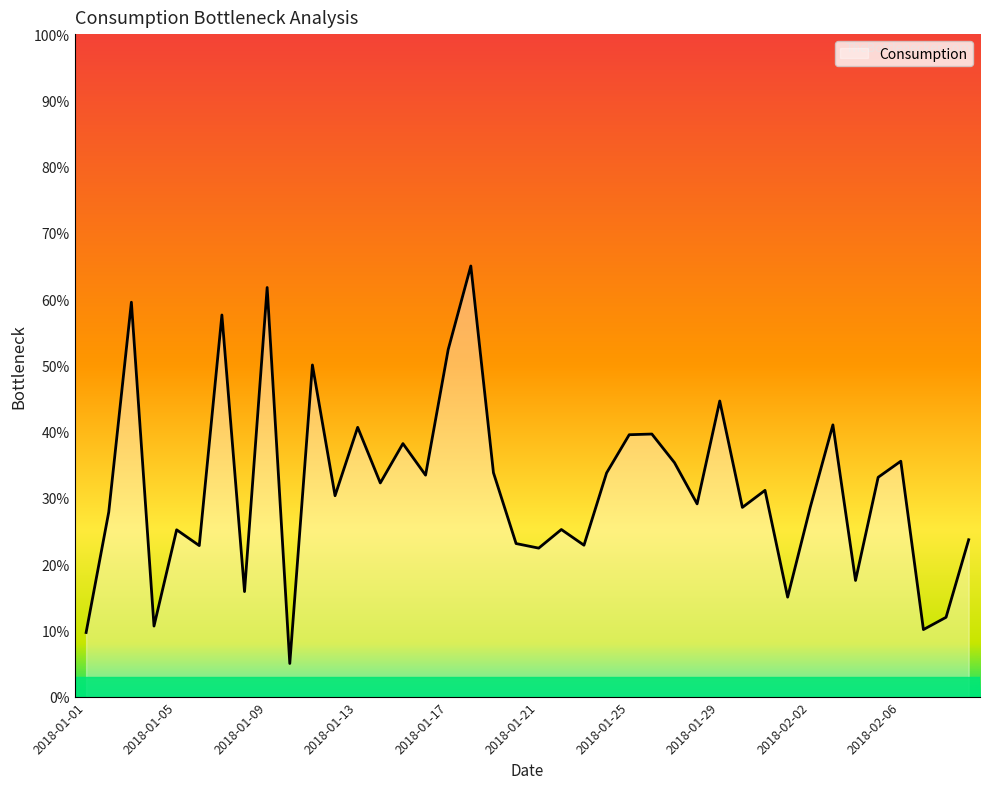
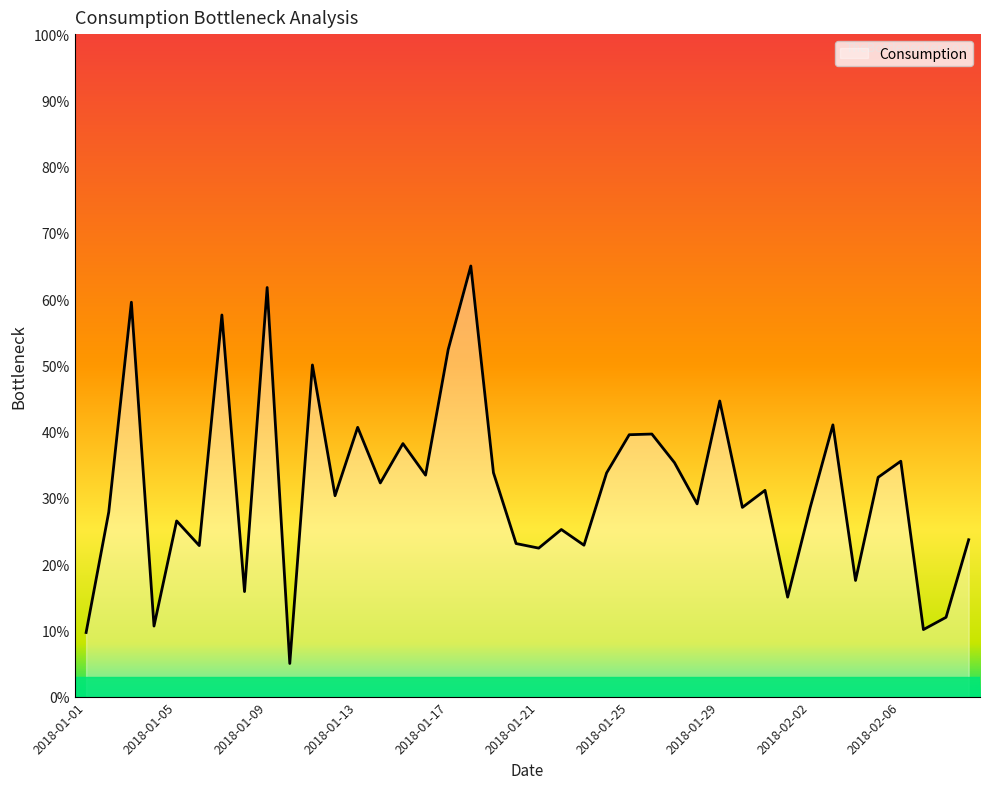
  {
    "2018-01-01": "10%",
-   "2018-01-05": "25%",
+   "2018-01-05": "27%",
    "2018-01-09": "62%",
    "2018-01-13": "41%",
    "2018-01-17": "52%",
    "2018-01-21": "22%",
    "2018-01-25": "40%",
    "2018-01-29": "45%",
    "2018-02-02": "29%",
    "2018-02-06": "36%"
  }
